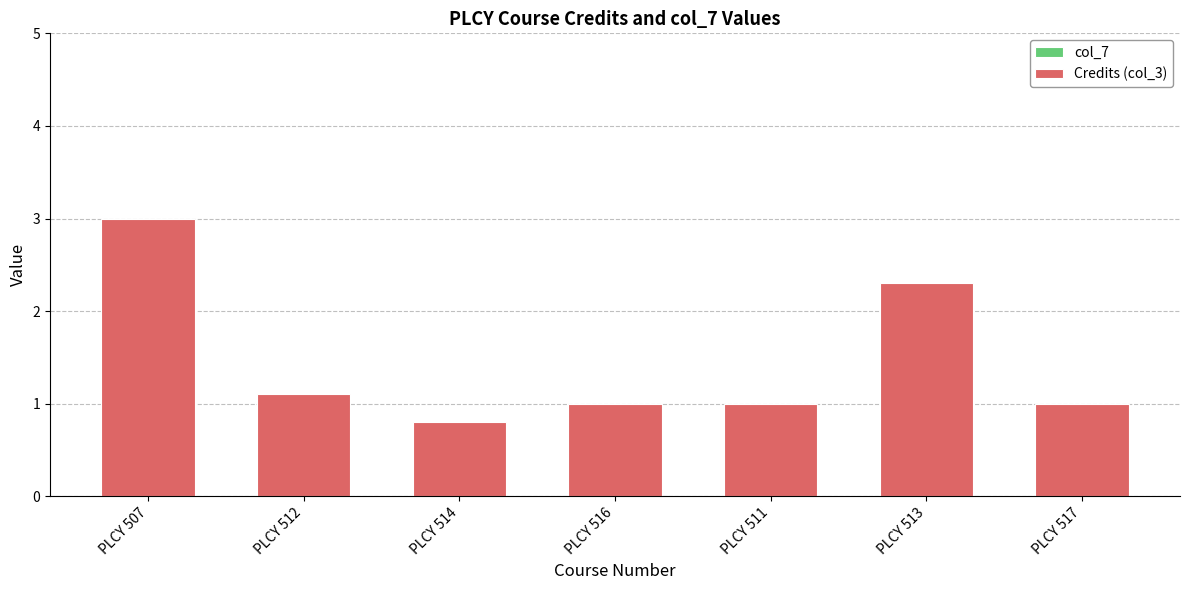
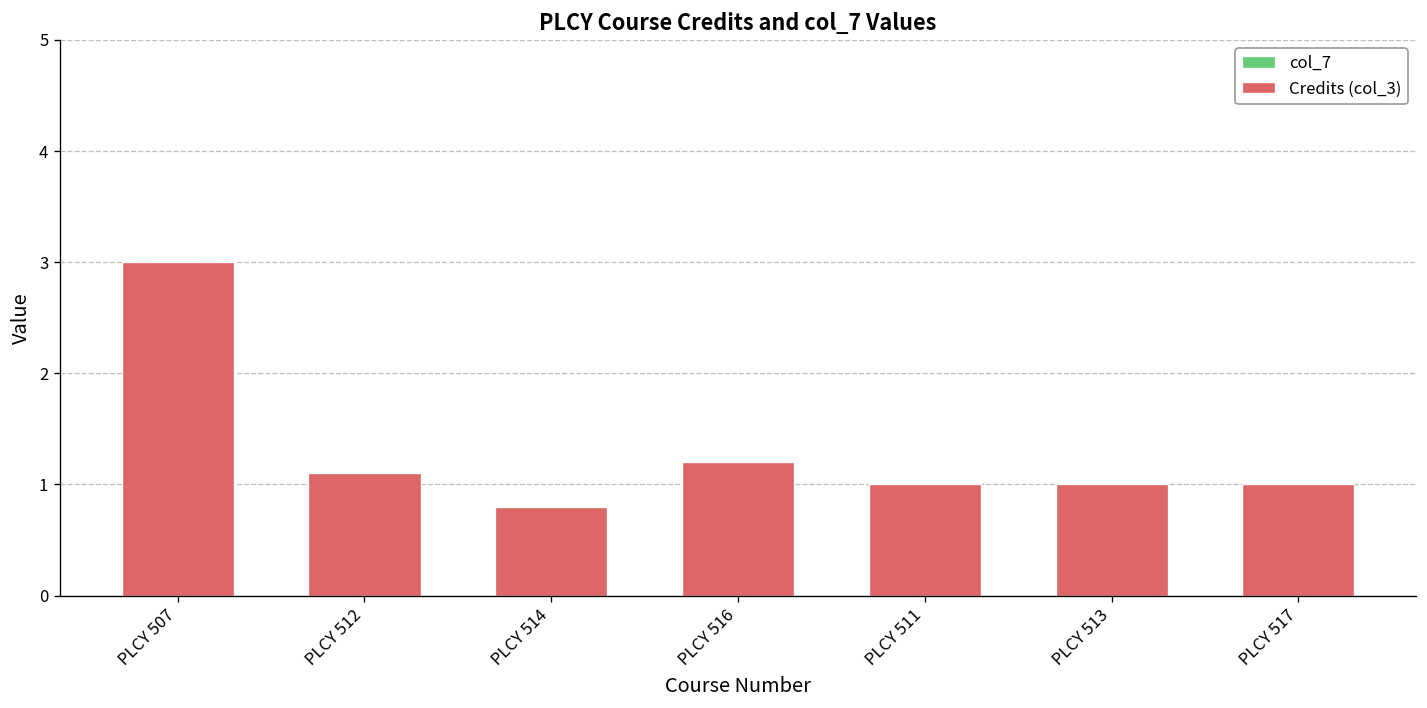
  {
    "col_7": {
      "PLCY 507": 0.0,
      "PLCY 512": 0.0,
      "PLCY 514": 0.0,
      "PLCY 516": 0.0,
      "PLCY 511": 0.0,
      "PLCY 513": 0.0,
      "PLCY 517": 0.0
    },
    "Credits (col_3)": {
      "PLCY 507": 3.0,
      "PLCY 512": 1.1,
      "PLCY 514": 0.8,
-     "PLCY 516": 1.0,
+     "PLCY 516": 1.2,
      "PLCY 511": 1.0,
-     "PLCY 513": 2.3,
+     "PLCY 513": 1.0,
      "PLCY 517": 1.0
    }
  }
